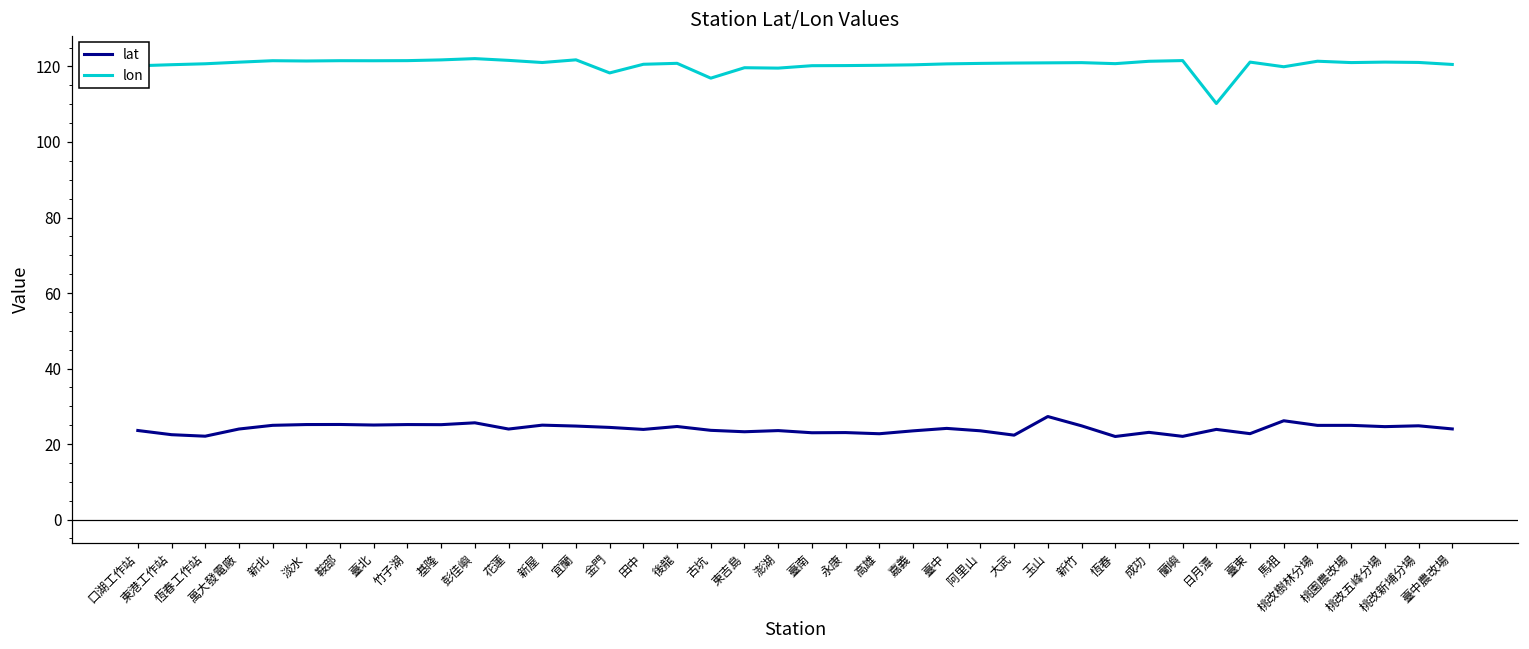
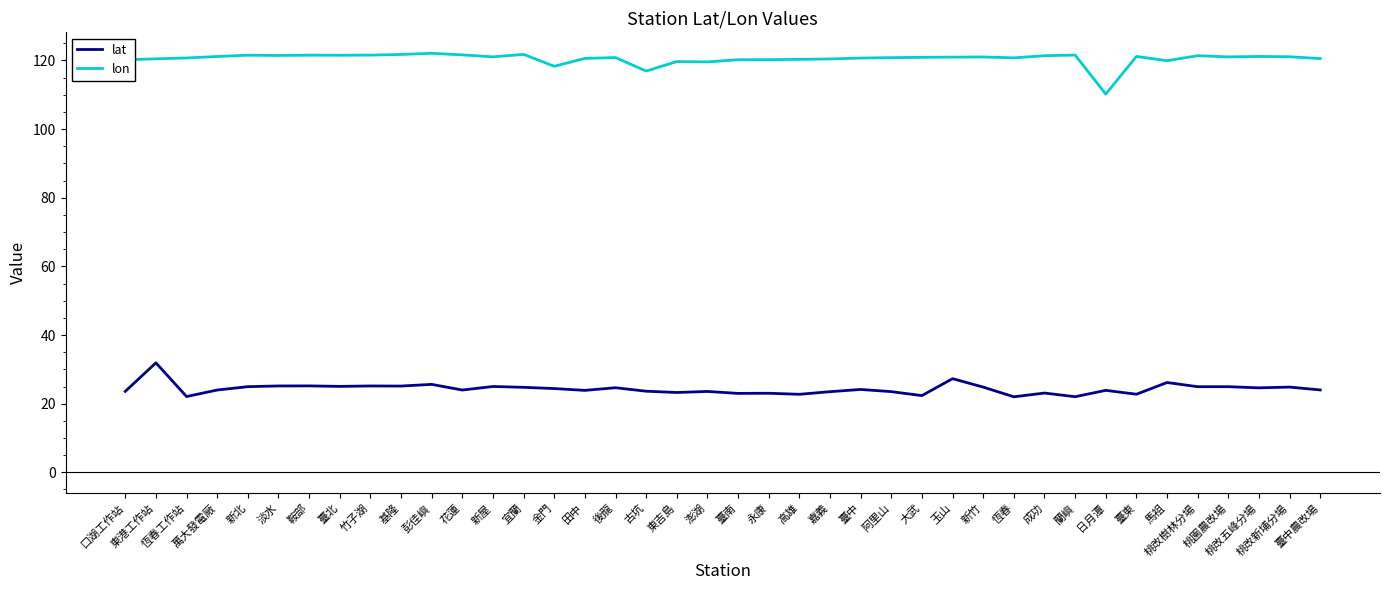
  {
    "lat": {
      "口湖工作站": 24,
-     "東港工作站": 22,
+     "東港工作站": 32,
      "恆春工作站": 22,
      "萬大發電廠": 24,
      "新北": 25,
      "淡水": 25,
      "鞍部": 25,
      "臺北": 25,
      "竹子湖": 25,
      "基隆": 25,
      "彭佳嶼": 26,
      "花蓮": 24,
      "新屋": 25,
      "宜蘭": 25,
      "金門": 24,
      "田中": 24,
      "後龍": 25,
      "古坑": 24,
      "東吉島": 23,
      "澎湖": 24,
      "臺南": 23,
      "永康": 23,
      "高雄": 23,
      "嘉義": 23,
      "臺中": 24,
      "阿里山": 24,
      "大武": 22,
      "玉山": 27,
      "新竹": 25,
      "恆春": 22,
      "成功": 23,
      "蘭嶼": 22,
      "日月潭": 24,
      "臺東": 23,
      "馬祖": 26,
      "桃改樹林分場": 25,
      "桃園農改場": 25,
      "桃改五峰分場": 25,
      "桃改新埔分場": 25,
      "臺中農改場": 24
    },
    "lon": {
      "東港工作站": 120,
      "恆春工作站": 121,
      "萬大發電廠": 121,
      "新北": 122,
      "淡水": 121,
      "鞍部": 122,
      "臺北": 122,
      "竹子湖": 122,
      "基隆": 122,
      "彭佳嶼": 122,
      "花蓮": 122,
      "新屋": 121,
      "宜蘭": 122,
      "金門": 118,
      "田中": 121,
      "後龍": 121,
      "古坑": 117,
      "東吉島": 120,
      "澎湖": 120,
      "臺南": 120,
      "永康": 120,
      "高雄": 120,
      "嘉義": 120,
      "臺中": 121,
      "阿里山": 121,
      "大武": 121,
      "玉山": 121,
      "新竹": 121,
      "恆春": 121,
      "成功": 121,
      "蘭嶼": 122,
      "日月潭": 110,
      "臺東": 121,
      "馬祖": 120,
      "桃改樹林分場": 121,
      "桃園農改場": 121,
      "桃改五峰分場": 121,
      "桃改新埔分場": 121,
      "臺中農改場": 121
    }
  }
